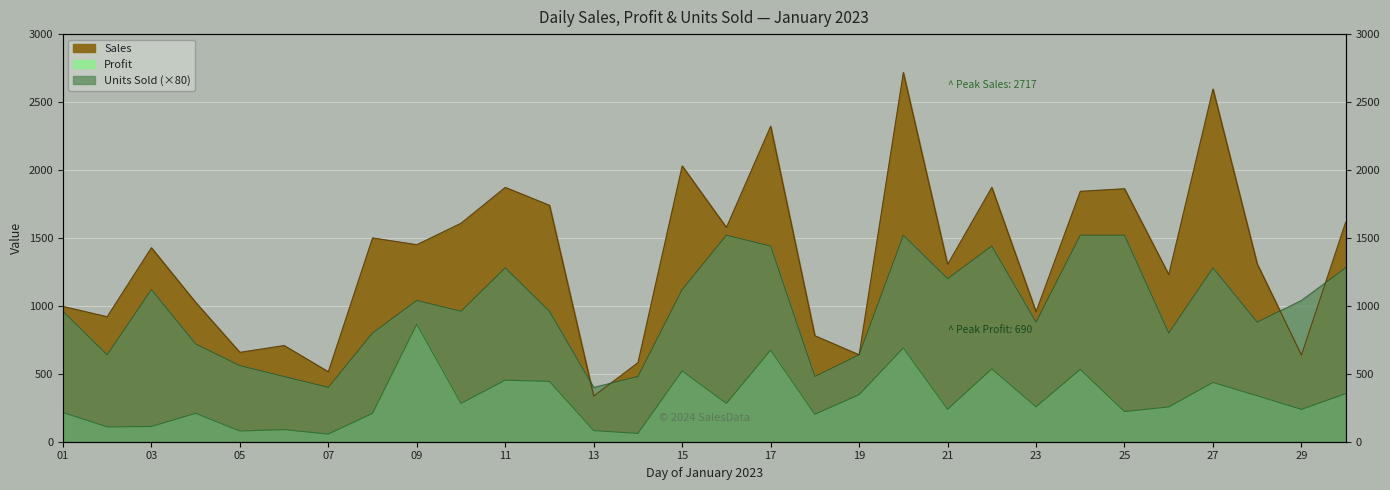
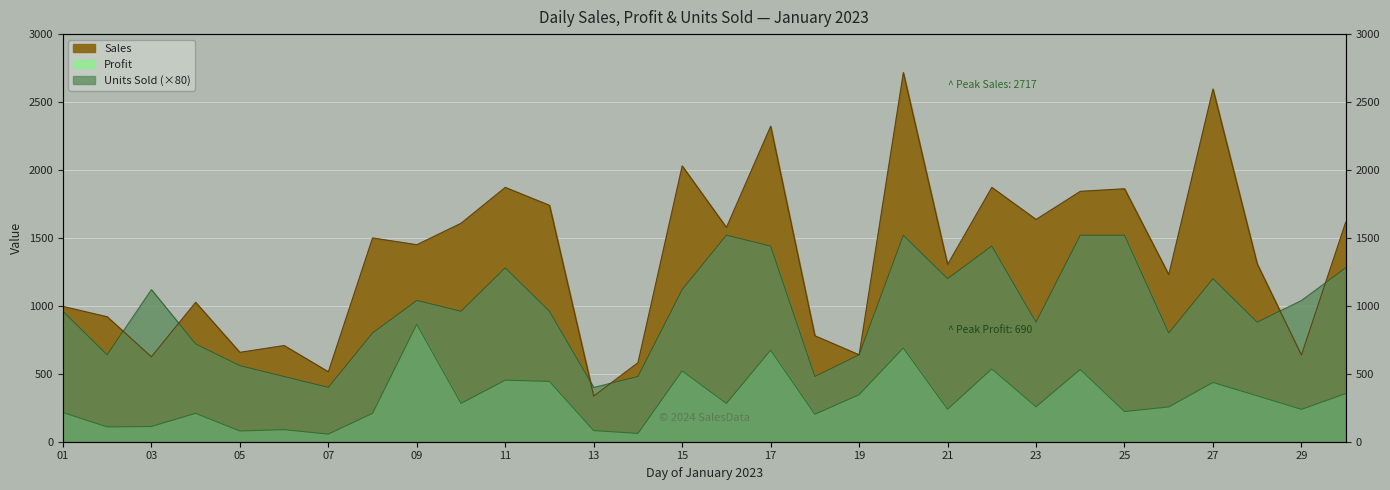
  {
    "Sales": {
      "01": 1000,
-     "03": 1430,
+     "03": 630,
      "05": 660,
      "07": 520,
      "09": 1450,
      "11": 1870,
      "13": 340,
      "15": 2030,
      "17": 2320,
      "21": 1310,
-     "23": 960,
+     "23": 1640,
      "25": 1860,
      "27": 2600,
      "29": 640
    },
    "Profit": {
      "01": 220,
      "03": 110,
      "05": 80,
      "07": 60,
      "09": 870,
      "11": 450,
      "13": 80,
      "15": 520,
      "17": 670,
      "19": 350,
      "21": 240,
      "23": 260,
      "25": 220,
      "27": 440,
      "29": 240
    },
    "Units Sold (×80)": {
      "01": 960,
      "03": 1120,
      "05": 560,
      "07": 400,
      "09": 1040,
      "11": 1280,
      "13": 400,
      "15": 1120,
      "17": 1440,
      "21": 1200,
      "25": 1520,
-     "27": 1280,
+     "27": 1200,
      "29": 1040
    }
  }
